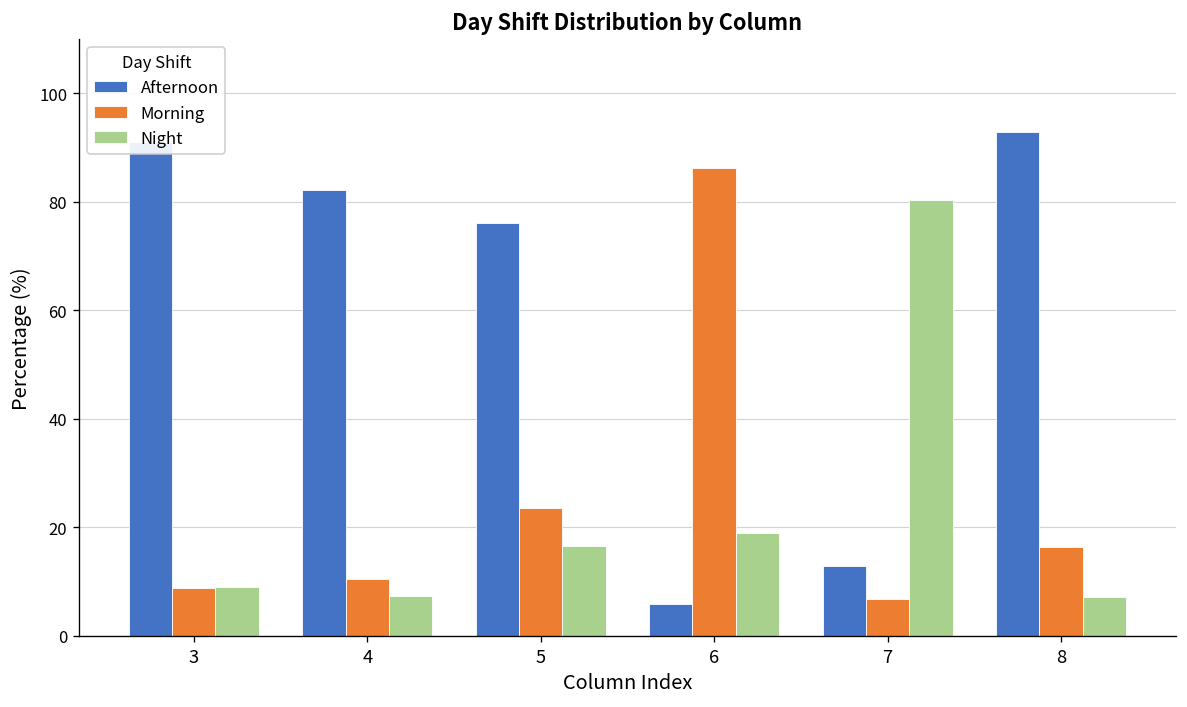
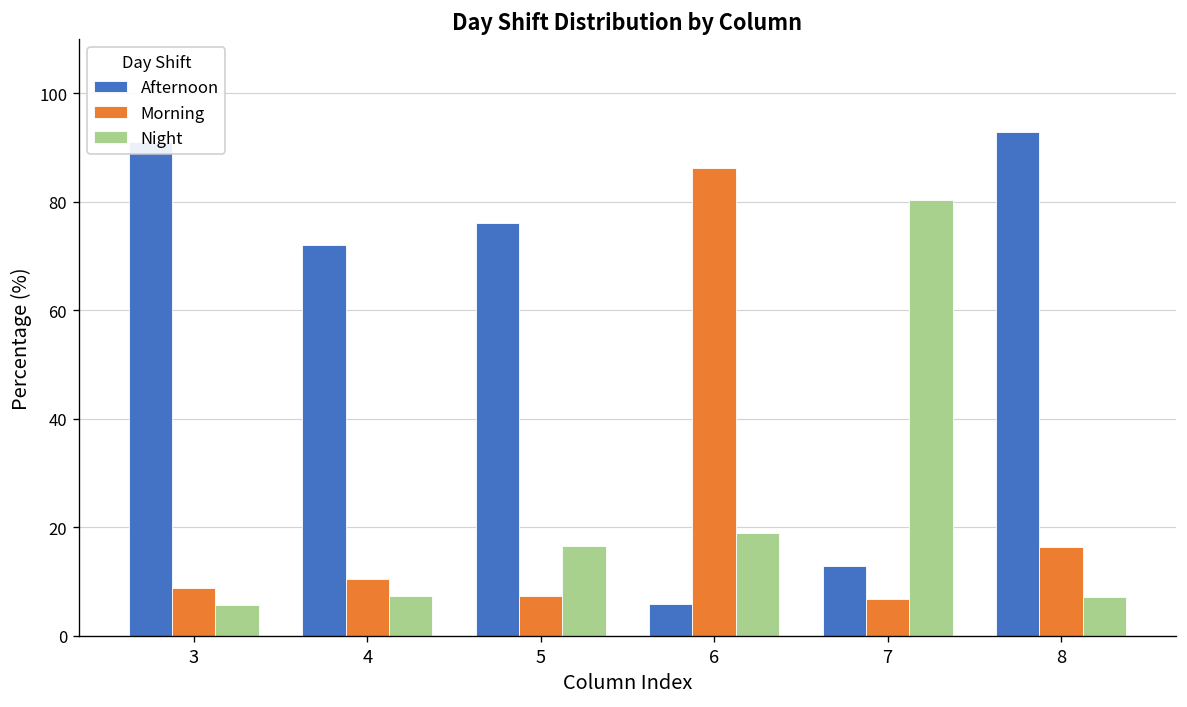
  {
    "Afternoon": {
-     "4": 82,
+     "4": 72,
      "5": 76,
      "6": 6,
      "7": 13,
      "8": 93
    },
    "Morning": {
      "3": 9,
      "4": 11,
-     "5": 24,
+     "5": 7,
      "6": 86,
      "7": 7,
      "8": 16
    },
    "Night": {
-     "3": 9,
+     "3": 6,
      "4": 7,
      "5": 17,
      "6": 19,
      "7": 80,
      "8": 7
    }
  }
